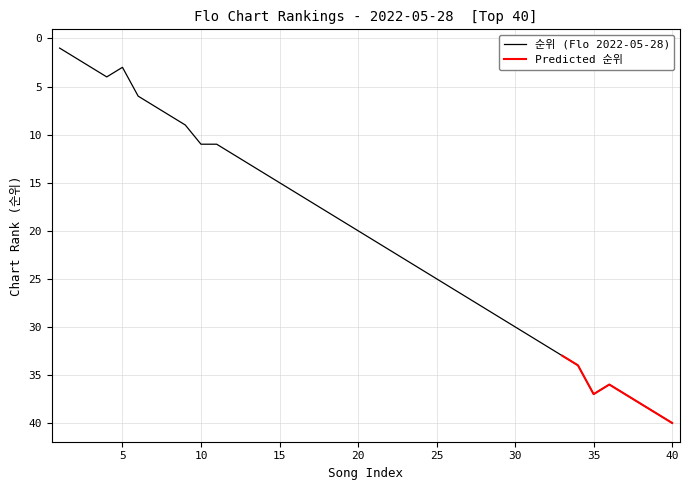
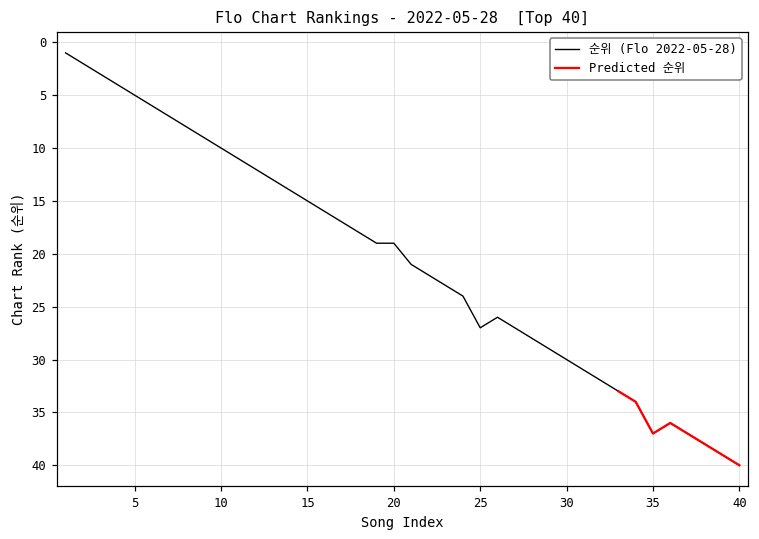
  {
    "순위 (Flo 2022-05-28)": {
-     "5": 3,
-     "10": 11,
+     "5": 5,
+     "10": 10,
      "15": 15,
-     "20": 20,
-     "25": 25,
+     "20": 19,
+     "25": 27,
      "30": 30
    }
  }
